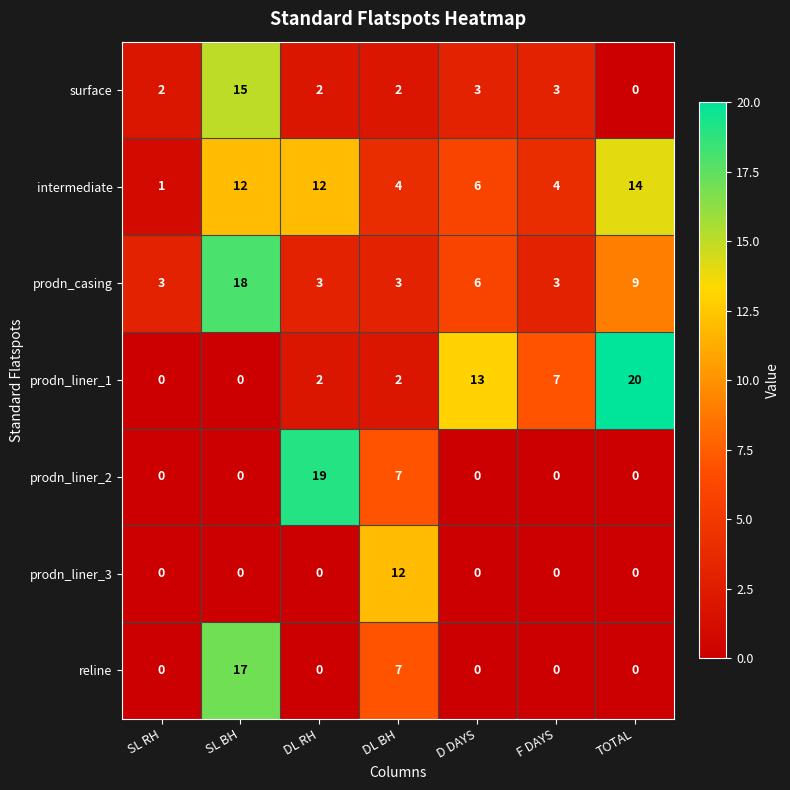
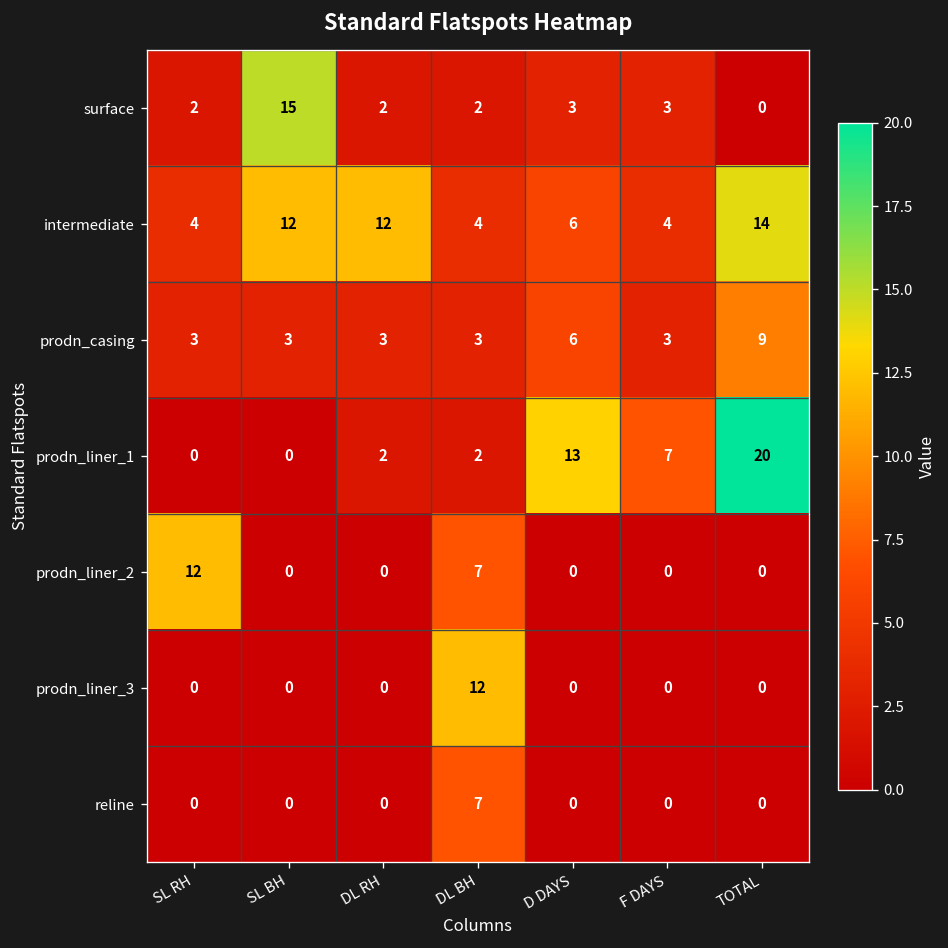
  {
    "surface": {
      "SL RH": 2,
      "SL BH": 15,
      "DL RH": 2,
      "DL BH": 2,
      "D DAYS": 3,
      "F DAYS": 3,
      "TOTAL": 0
    },
    "intermediate": {
-     "SL RH": 1,
+     "SL RH": 4,
      "SL BH": 12,
      "DL RH": 12,
      "DL BH": 4,
      "D DAYS": 6,
      "F DAYS": 4,
      "TOTAL": 14
    },
    "prodn_casing": {
      "SL RH": 3,
-     "SL BH": 18,
+     "SL BH": 3,
      "DL RH": 3,
      "DL BH": 3,
      "D DAYS": 6,
      "F DAYS": 3,
      "TOTAL": 9
    },
    "prodn_liner_1": {
      "SL RH": 0,
      "SL BH": 0,
      "DL RH": 2,
      "DL BH": 2,
      "D DAYS": 13,
      "F DAYS": 7,
      "TOTAL": 20
    },
    "prodn_liner_2": {
-     "SL RH": 0,
+     "SL RH": 12,
      "SL BH": 0,
-     "DL RH": 19,
+     "DL RH": 0,
      "DL BH": 7,
      "D DAYS": 0,
      "F DAYS": 0,
      "TOTAL": 0
    },
    "prodn_liner_3": {
      "SL RH": 0,
      "SL BH": 0,
      "DL RH": 0,
      "DL BH": 12,
      "D DAYS": 0,
      "F DAYS": 0,
      "TOTAL": 0
    },
    "reline": {
      "SL RH": 0,
-     "SL BH": 17,
+     "SL BH": 0,
      "DL RH": 0,
      "DL BH": 7,
      "D DAYS": 0,
      "F DAYS": 0,
      "TOTAL": 0
    }
  }
